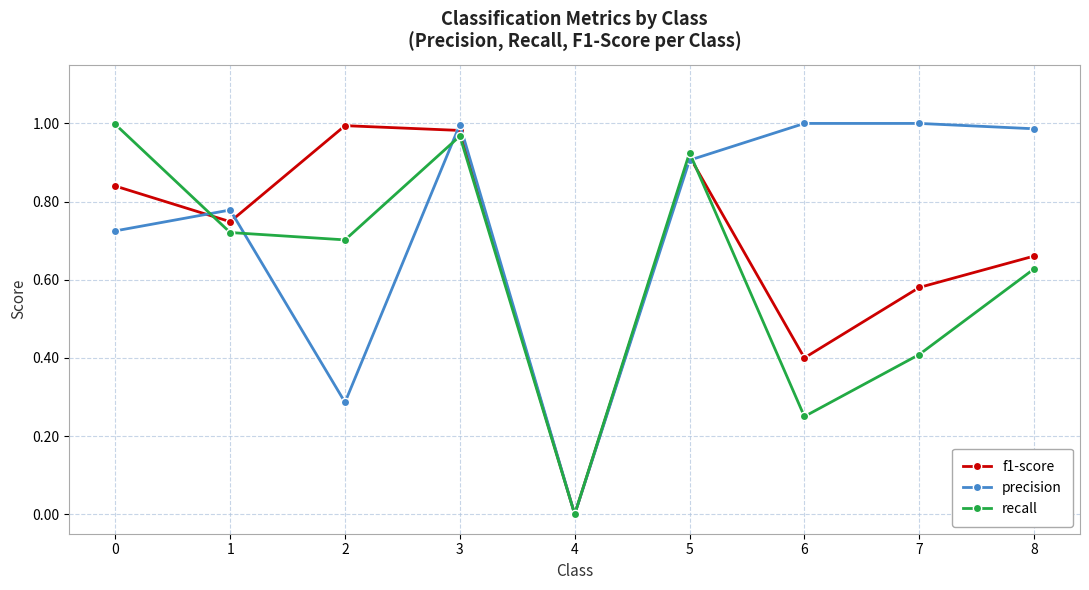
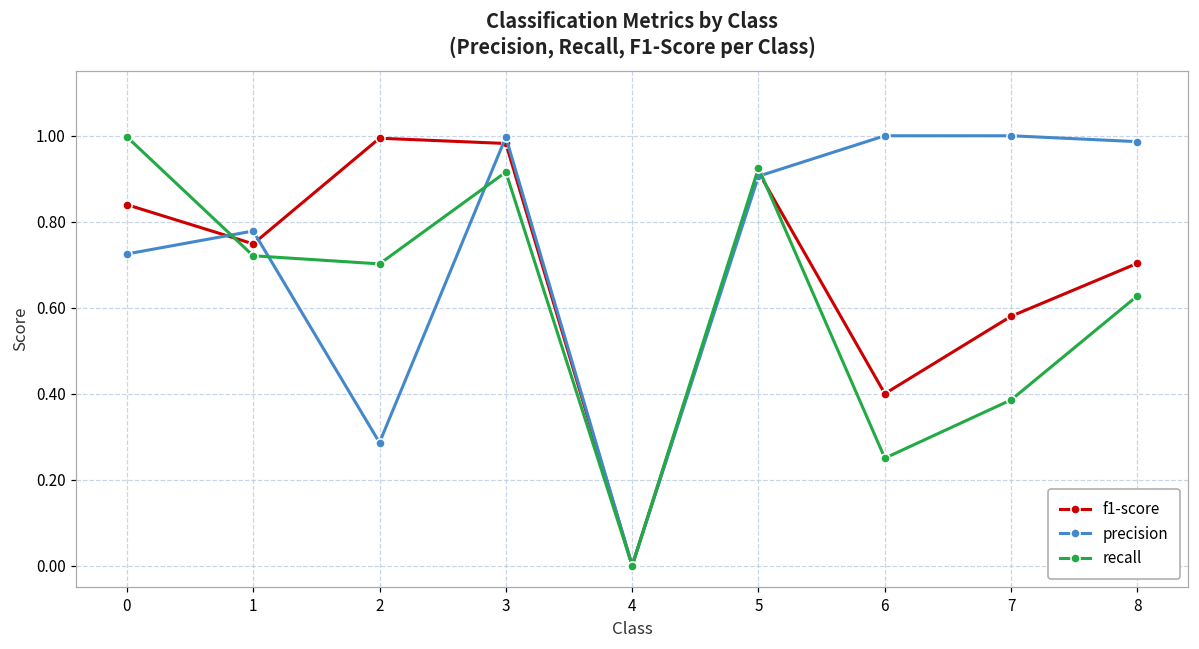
  {
    "f1-score": {
      "0": 0.84,
      "1": 0.75,
      "2": 0.99,
      "3": 0.98,
      "5": 0.92,
      "6": 0.40,
      "7": 0.58,
-     "8": 0.66
+     "8": 0.70
    },
    "precision": {
      "0": 0.73,
      "1": 0.78,
      "2": 0.29,
      "3": 1.00,
      "5": 0.91,
      "6": 1.00,
      "7": 1.00,
      "8": 0.99
    },
    "recall": {
      "0": 1.00,
      "1": 0.72,
      "2": 0.70,
-     "3": 0.97,
+     "3": 0.92,
      "5": 0.92,
      "6": 0.25,
-     "7": 0.41,
+     "7": 0.39,
      "8": 0.63
    }
  }
